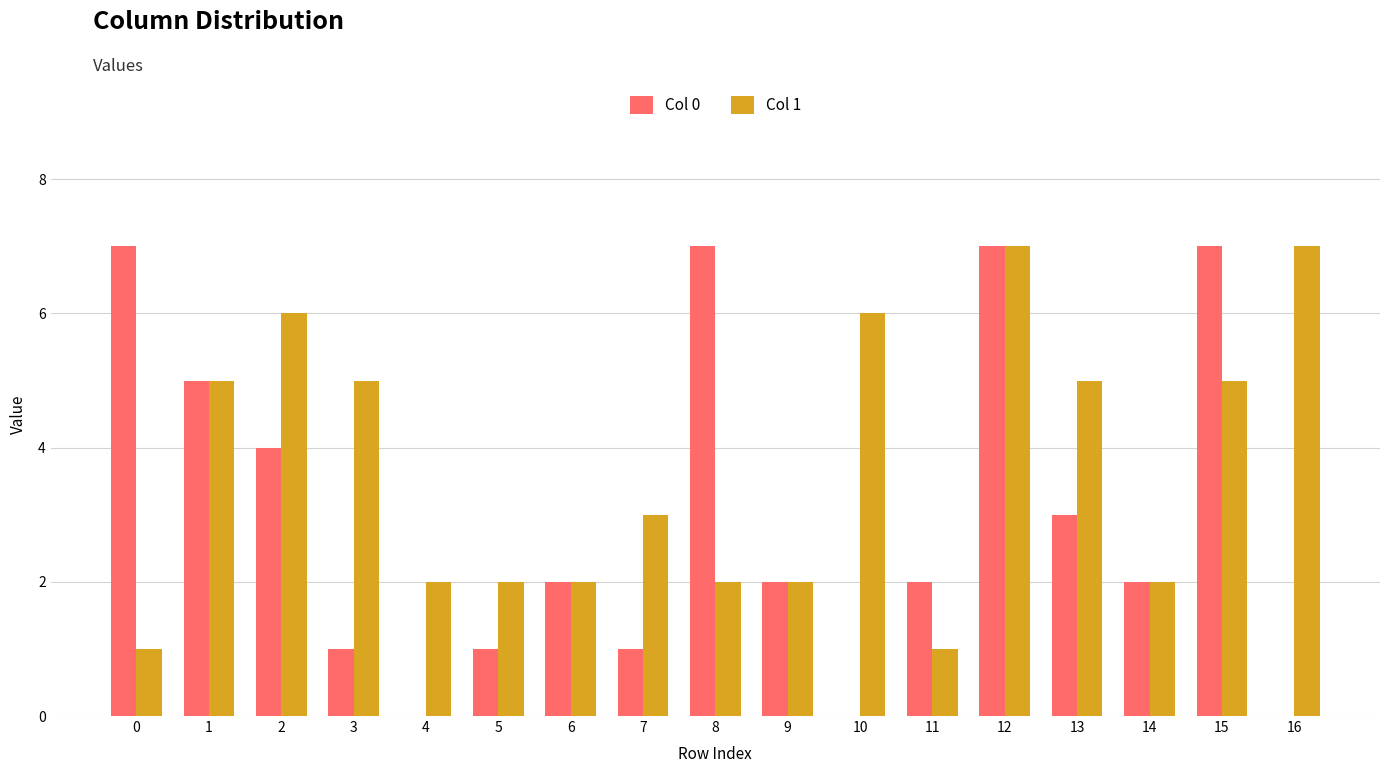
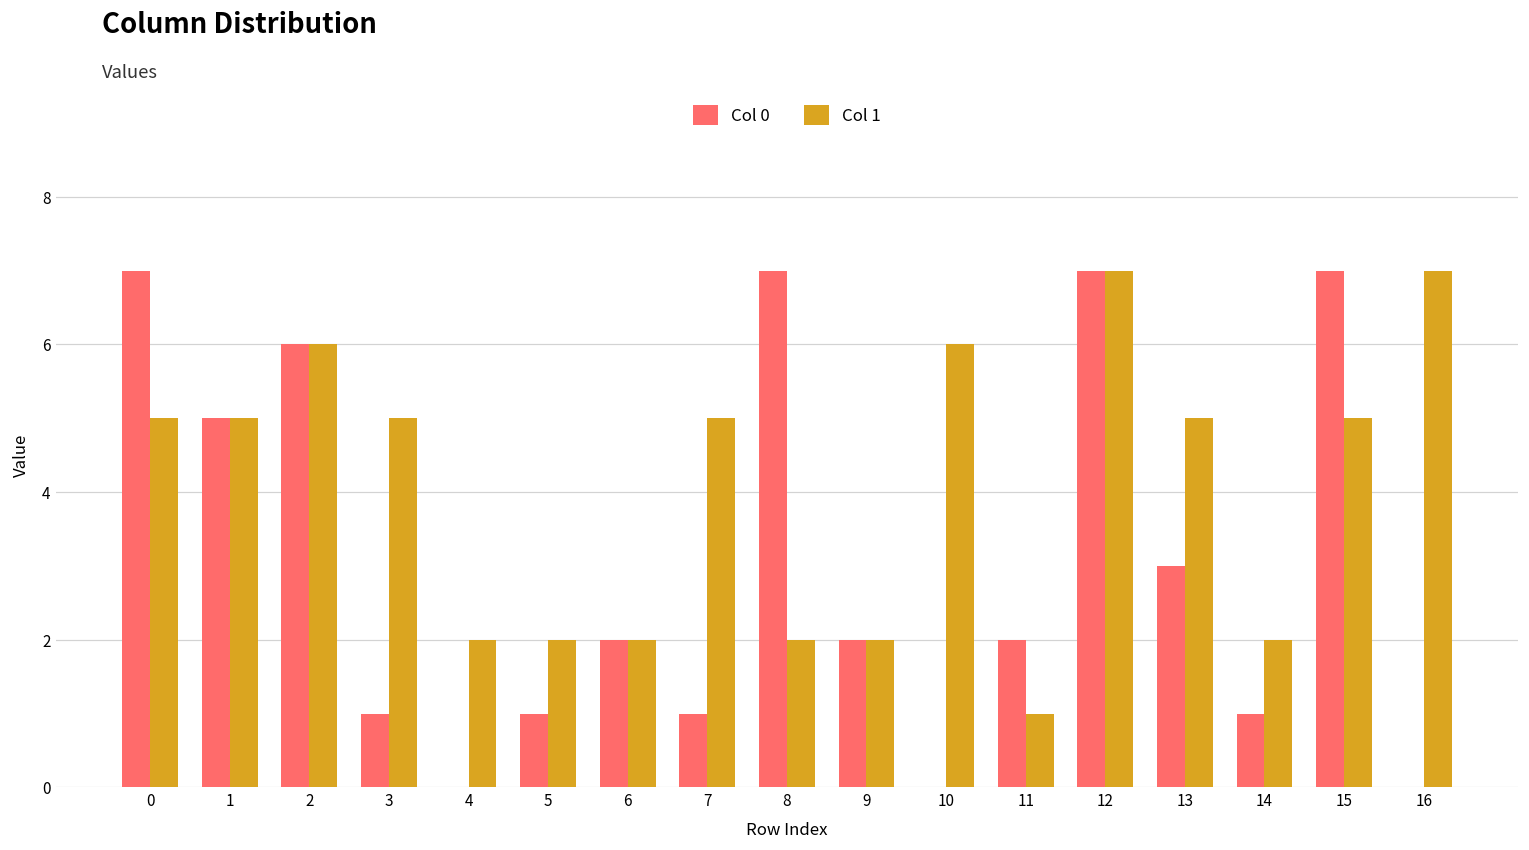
  {
    "Col 0": {
      "0": 7,
      "1": 5,
-     "2": 4,
+     "2": 6,
      "3": 1,
      "4": 0,
      "5": 1,
      "6": 2,
      "7": 1,
      "8": 7,
      "9": 2,
      "10": 0,
      "11": 2,
      "12": 7,
      "13": 3,
-     "14": 2,
+     "14": 1,
      "15": 7,
      "16": 0
    },
    "Col 1": {
-     "0": 1,
+     "0": 5,
      "1": 5,
      "2": 6,
      "3": 5,
      "4": 2,
      "5": 2,
      "6": 2,
-     "7": 3,
+     "7": 5,
      "8": 2,
      "9": 2,
      "10": 6,
      "11": 1,
      "12": 7,
      "13": 5,
      "14": 2,
      "15": 5,
      "16": 7
    }
  }
